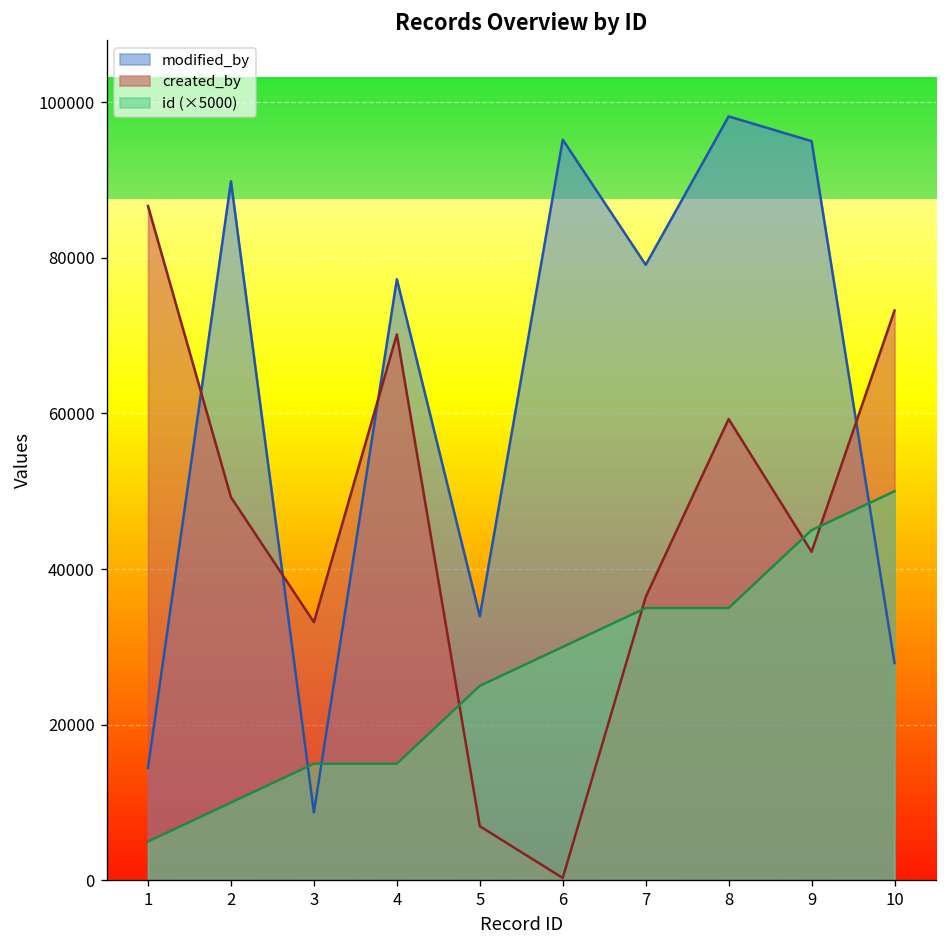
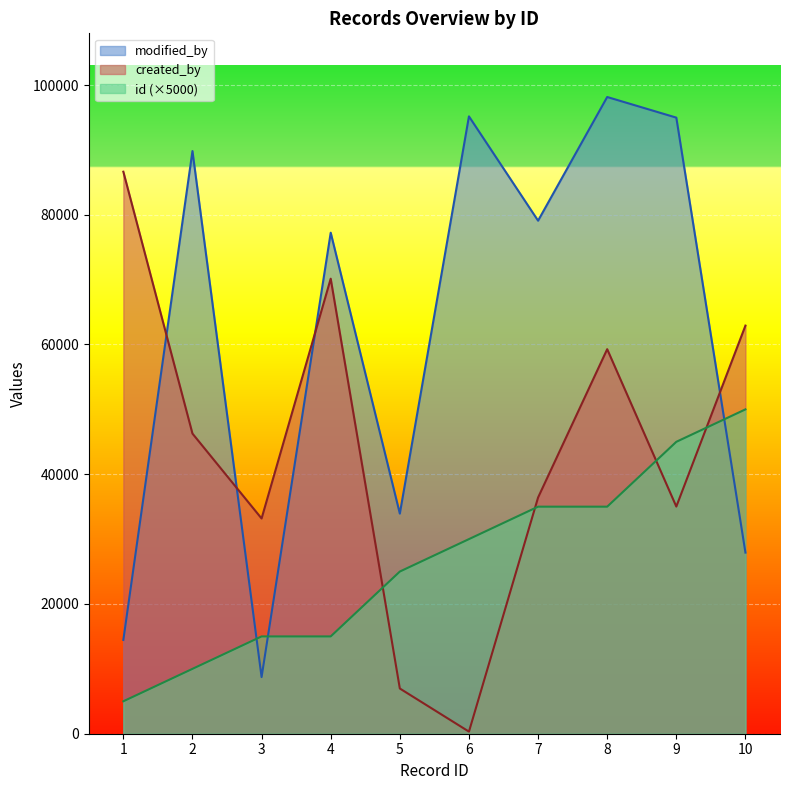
  {
    "modified_by": {
      "1": 14000,
      "2": 90000,
      "3": 9000,
      "4": 77000,
      "5": 34000,
      "6": 95000,
      "7": 79000,
      "8": 98000,
      "9": 95000,
      "10": 28000
    },
    "created_by": {
      "1": 87000,
-     "2": 49000,
+     "2": 46000,
      "3": 33000,
      "4": 70000,
      "5": 7000,
      "6": 0,
      "7": 36000,
      "8": 59000,
-     "9": 42000,
-     "10": 73000
+     "9": 35000,
+     "10": 63000
    },
    "id (×5000)": {
      "1": 5000,
      "2": 10000,
      "3": 15000,
      "4": 15000,
      "5": 25000,
      "6": 30000,
      "7": 35000,
      "8": 35000,
      "9": 45000,
      "10": 50000
    }
  }
